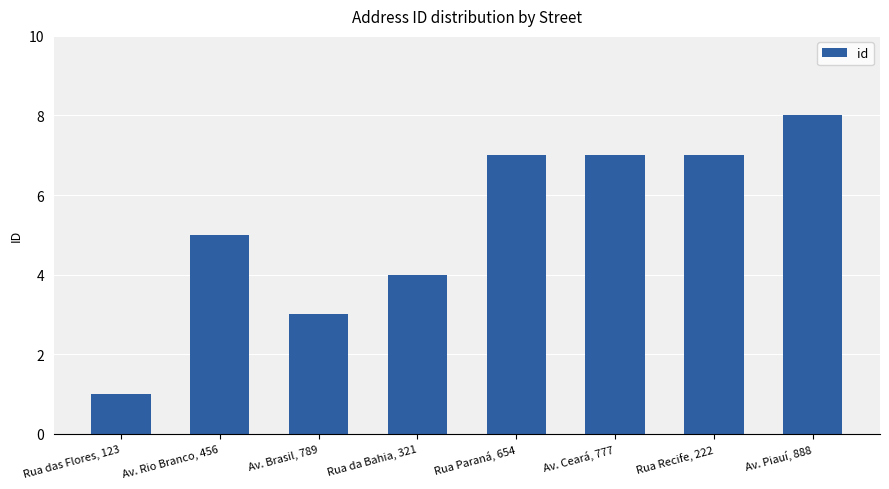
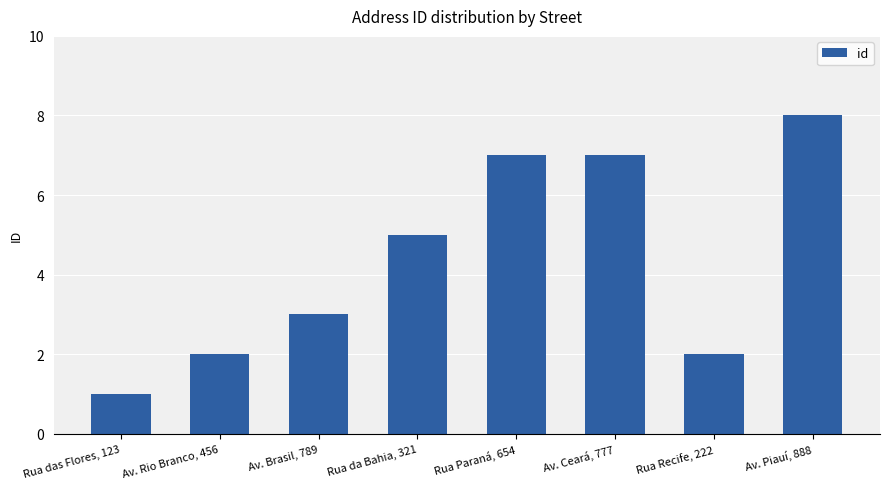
  {
    "Rua das Flores, 123": 1,
-   "Av. Rio Branco, 456": 5,
+   "Av. Rio Branco, 456": 2,
    "Av. Brasil, 789": 3,
-   "Rua da Bahia, 321": 4,
+   "Rua da Bahia, 321": 5,
    "Rua Paraná, 654": 7,
    "Av. Ceará, 777": 7,
-   "Rua Recife, 222": 7,
+   "Rua Recife, 222": 2,
    "Av. Piauí, 888": 8
  }
